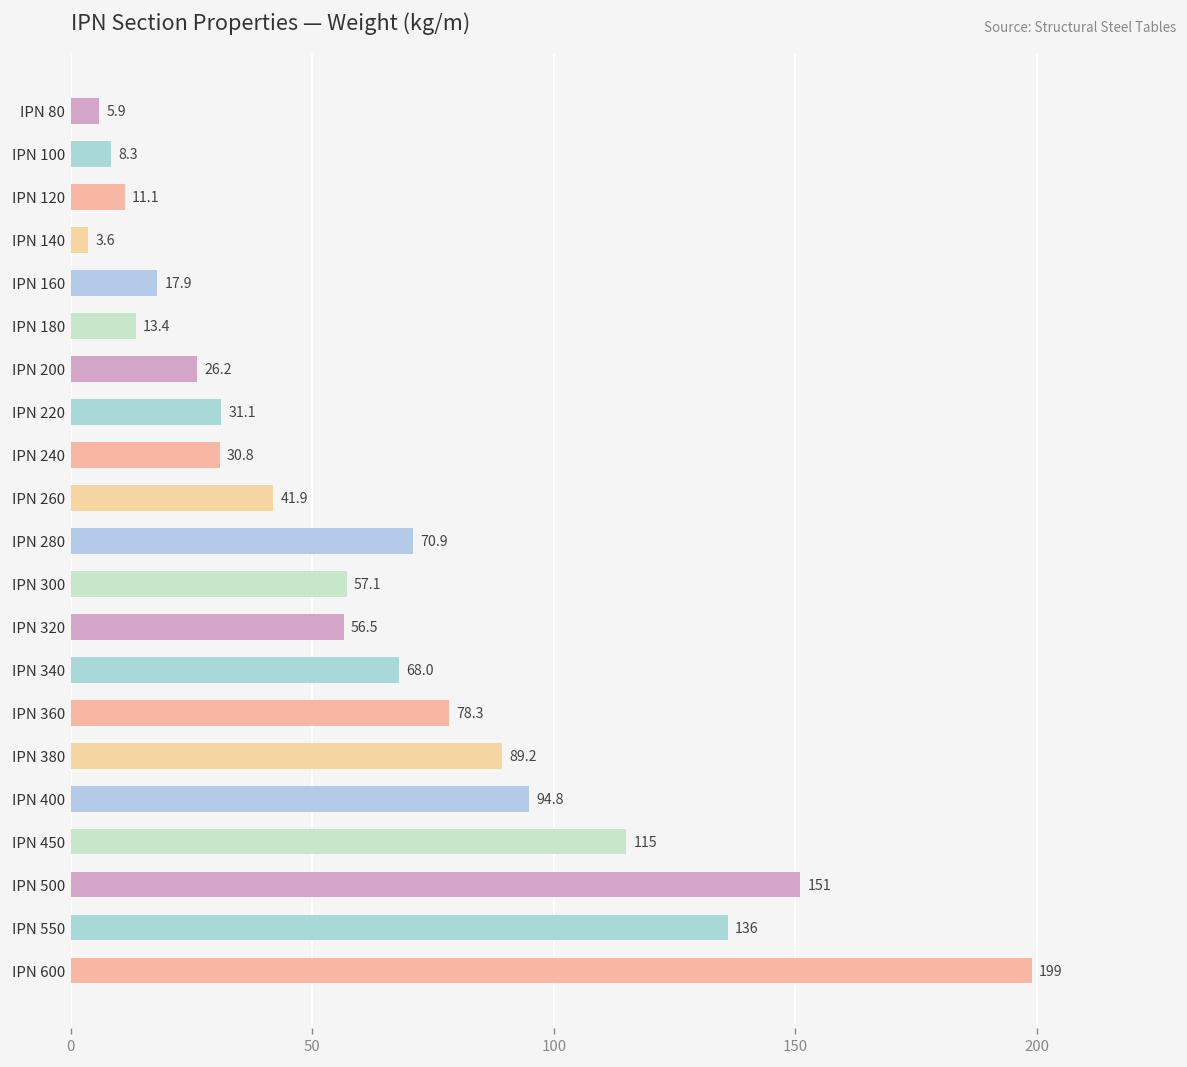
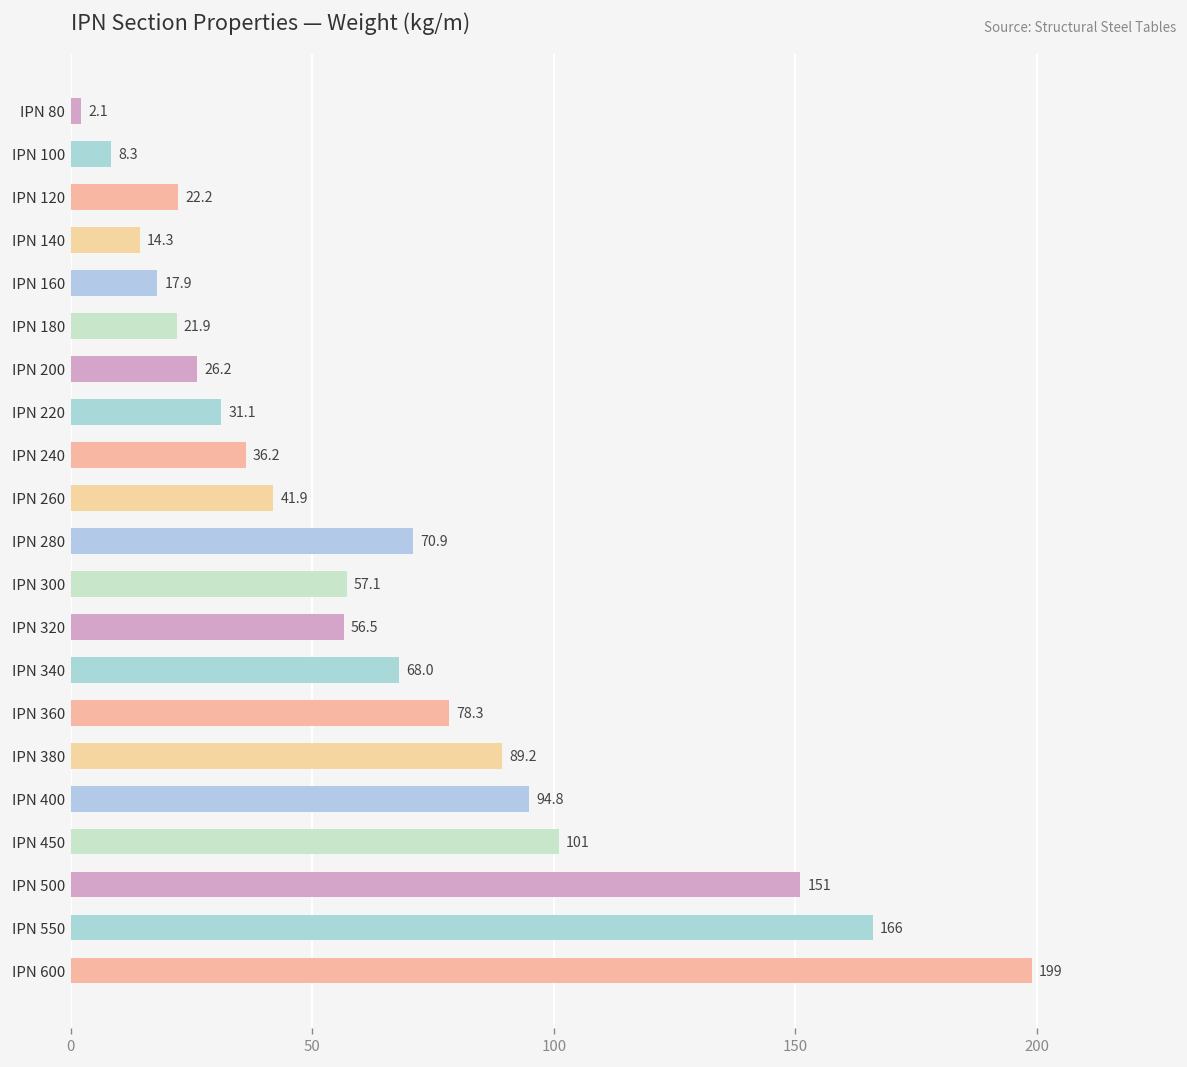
  {
-   "IPN 80": 5.9,
+   "IPN 80": 2.1,
    "IPN 100": 8.3,
-   "IPN 120": 11.1,
-   "IPN 140": 3.6,
+   "IPN 120": 22.2,
+   "IPN 140": 14.3,
    "IPN 160": 17.9,
-   "IPN 180": 13.4,
+   "IPN 180": 21.9,
    "IPN 200": 26.2,
    "IPN 220": 31.1,
-   "IPN 240": 30.8,
+   "IPN 240": 36.2,
    "IPN 260": 41.9,
    "IPN 280": 70.9,
    "IPN 300": 57.1,
    "IPN 320": 56.5,
    "IPN 340": 68.0,
    "IPN 360": 78.3,
    "IPN 380": 89.2,
    "IPN 400": 94.8,
-   "IPN 450": 115,
+   "IPN 450": 101,
    "IPN 500": 151,
-   "IPN 550": 136,
+   "IPN 550": 166,
    "IPN 600": 199
  }
